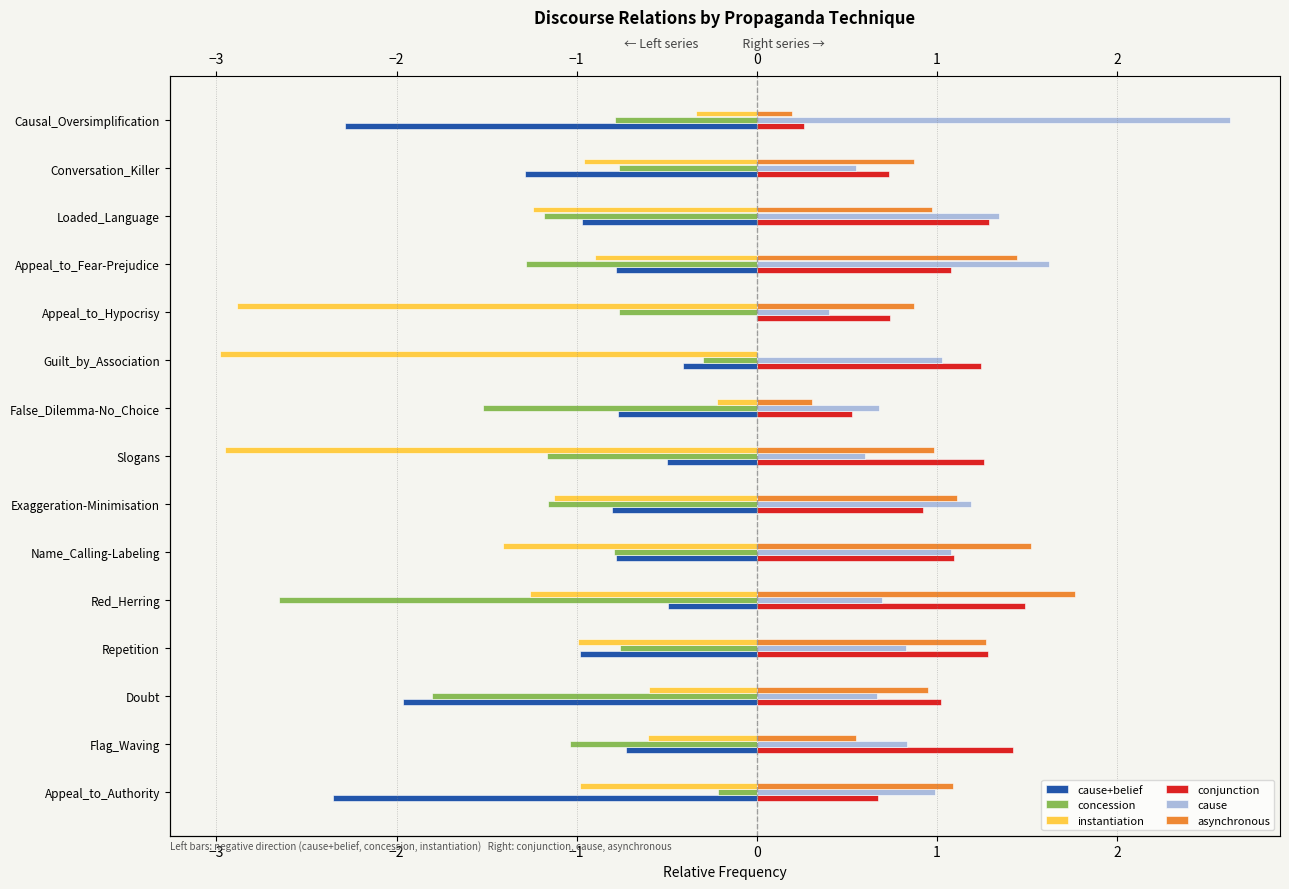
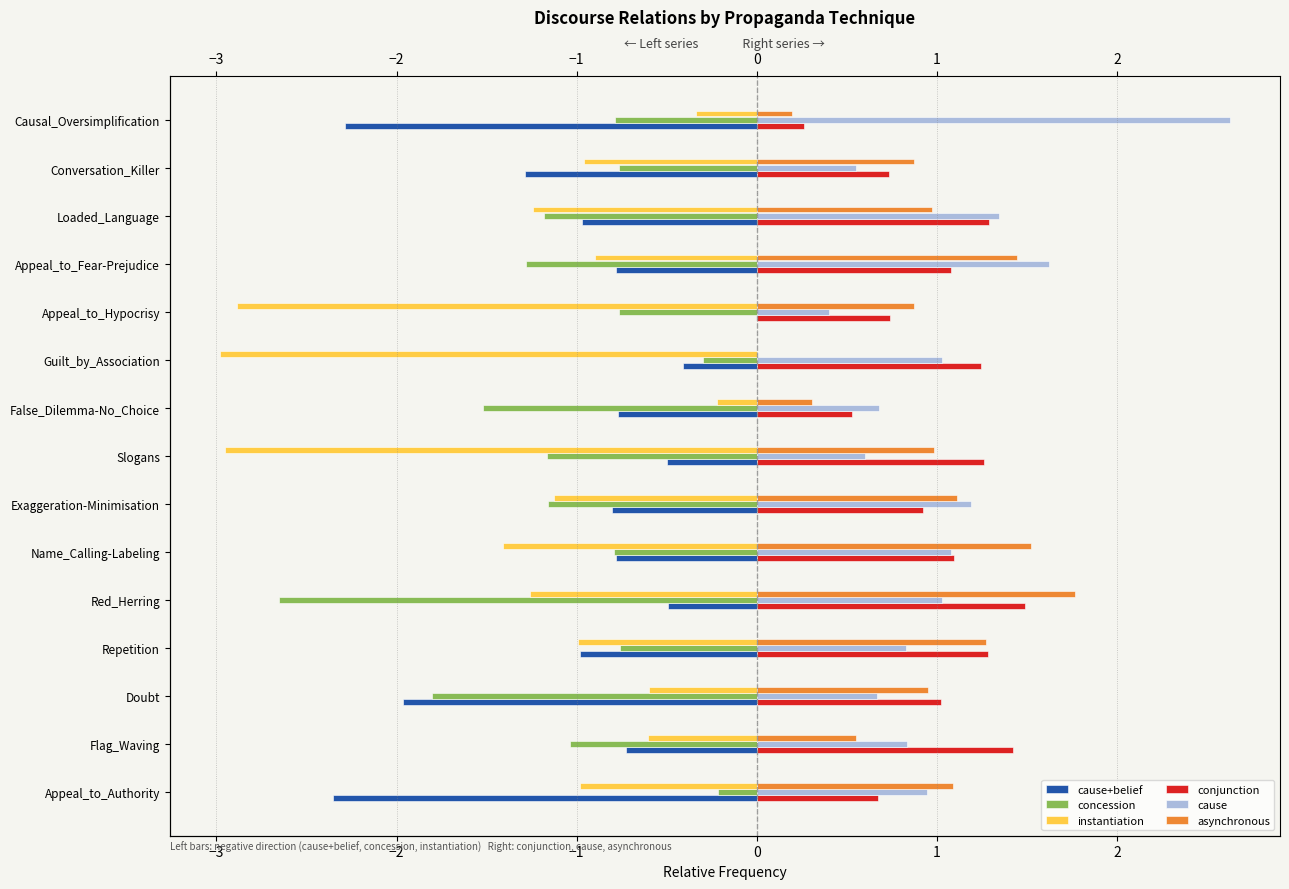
  {
    "cause+belief": {
      "Causal_Oversimplification": -2.29,
      "Conversation_Killer": -1.29,
      "Loaded_Language": -0.97,
      "Appeal_to_Fear-Prejudice": -0.78,
      "Appeal_to_Hypocrisy": 0.00,
      "Guilt_by_Association": -0.41,
      "False_Dilemma-No_Choice": -0.77,
      "Slogans": -0.50,
      "Exaggeration-Minimisation": -0.80,
      "Name_Calling-Labeling": -0.78,
      "Red_Herring": -0.49,
      "Repetition": -0.98,
      "Doubt": -1.97,
      "Flag_Waving": -0.73,
      "Appeal_to_Authority": -2.36
    },
    "concession": {
      "Causal_Oversimplification": -0.79,
      "Conversation_Killer": -0.76,
      "Loaded_Language": -1.18,
      "Appeal_to_Fear-Prejudice": -1.28,
      "Appeal_to_Hypocrisy": -0.77,
      "Guilt_by_Association": -0.30,
      "False_Dilemma-No_Choice": -1.52,
      "Slogans": -1.16,
      "Exaggeration-Minimisation": -1.16,
      "Name_Calling-Labeling": -0.79,
      "Red_Herring": -2.65,
      "Repetition": -0.76,
      "Doubt": -1.80,
      "Flag_Waving": -1.04,
      "Appeal_to_Authority": -0.22
    },
    "instantiation": {
      "Causal_Oversimplification": -0.34,
      "Conversation_Killer": -0.96,
      "Loaded_Language": -1.24,
      "Appeal_to_Fear-Prejudice": -0.90,
      "Appeal_to_Hypocrisy": -2.89,
      "Guilt_by_Association": -2.98,
      "False_Dilemma-No_Choice": -0.22,
      "Slogans": -2.95,
      "Exaggeration-Minimisation": -1.13,
      "Name_Calling-Labeling": -1.41,
      "Red_Herring": -1.26,
      "Repetition": -0.99,
      "Doubt": -0.60,
      "Flag_Waving": -0.60,
      "Appeal_to_Authority": -0.98
    },
    "conjunction": {
      "Causal_Oversimplification": 0.26,
      "Conversation_Killer": 0.74,
      "Loaded_Language": 1.29,
      "Appeal_to_Fear-Prejudice": 1.08,
      "Appeal_to_Hypocrisy": 0.74,
      "Guilt_by_Association": 1.25,
      "False_Dilemma-No_Choice": 0.53,
      "Slogans": 1.26,
      "Exaggeration-Minimisation": 0.92,
      "Name_Calling-Labeling": 1.10,
      "Red_Herring": 1.49,
      "Repetition": 1.28,
      "Doubt": 1.02,
      "Flag_Waving": 1.42,
      "Appeal_to_Authority": 0.67
    },
    "cause": {
      "Causal_Oversimplification": 2.63,
      "Conversation_Killer": 0.55,
      "Loaded_Language": 1.34,
      "Appeal_to_Fear-Prejudice": 1.62,
      "Appeal_to_Hypocrisy": 0.40,
      "Guilt_by_Association": 1.03,
      "False_Dilemma-No_Choice": 0.68,
      "Slogans": 0.60,
      "Exaggeration-Minimisation": 1.19,
      "Name_Calling-Labeling": 1.08,
-     "Red_Herring": 0.70,
+     "Red_Herring": 1.03,
      "Repetition": 0.83,
      "Doubt": 0.67,
      "Flag_Waving": 0.83,
-     "Appeal_to_Authority": 0.99
+     "Appeal_to_Authority": 0.94
    },
    "asynchronous": {
      "Causal_Oversimplification": 0.20,
      "Conversation_Killer": 0.87,
      "Loaded_Language": 0.98,
      "Appeal_to_Fear-Prejudice": 1.44,
      "Appeal_to_Hypocrisy": 0.87,
      "Guilt_by_Association": 0.00,
      "False_Dilemma-No_Choice": 0.31,
      "Slogans": 0.99,
      "Exaggeration-Minimisation": 1.11,
      "Name_Calling-Labeling": 1.52,
      "Red_Herring": 1.77,
      "Repetition": 1.28,
      "Doubt": 0.95,
      "Flag_Waving": 0.55,
      "Appeal_to_Authority": 1.09
    }
  }
